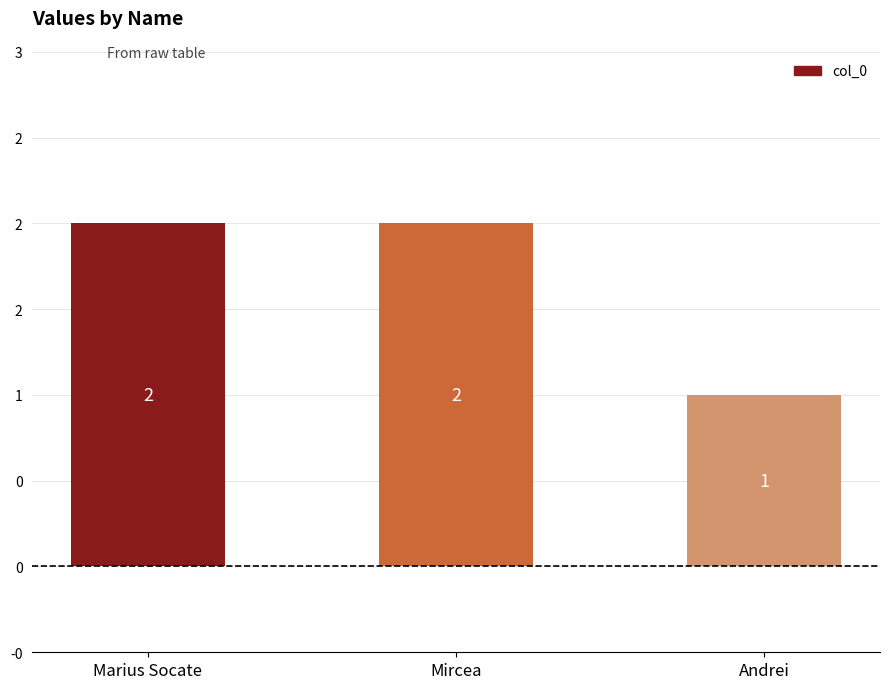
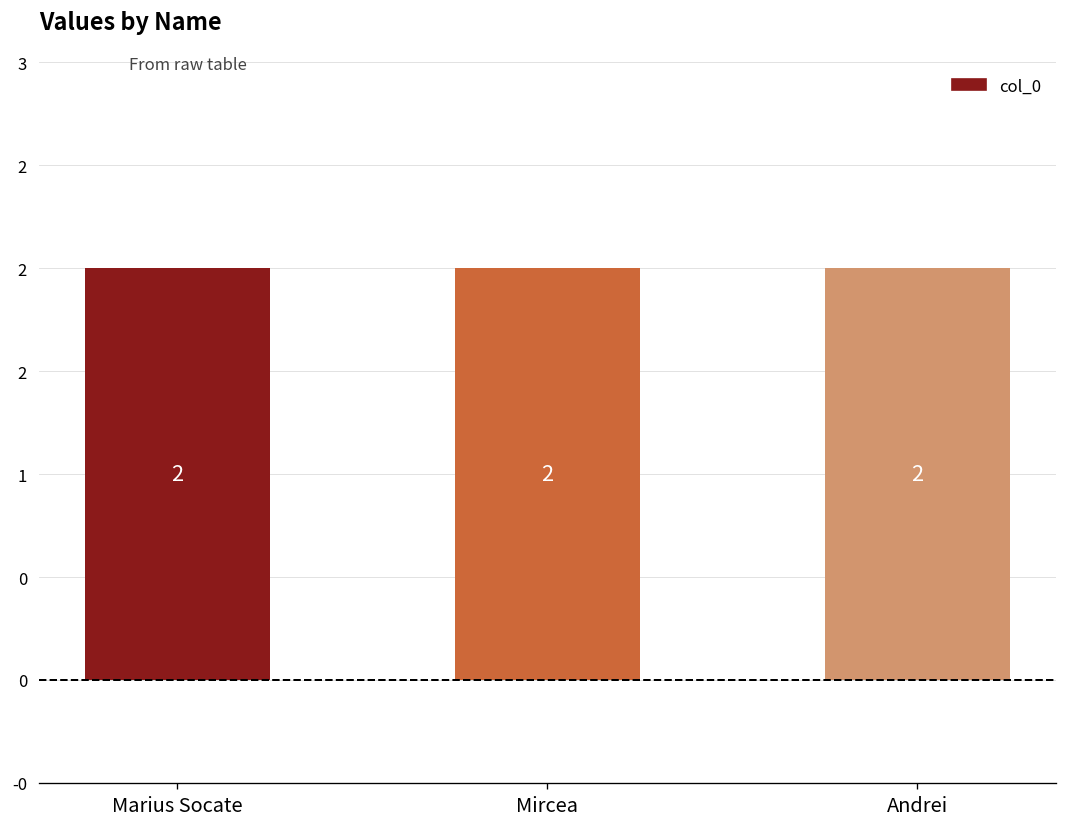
  {
    "Marius Socate": 2,
    "Mircea": 2,
-   "Andrei": 1
+   "Andrei": 2
  }
